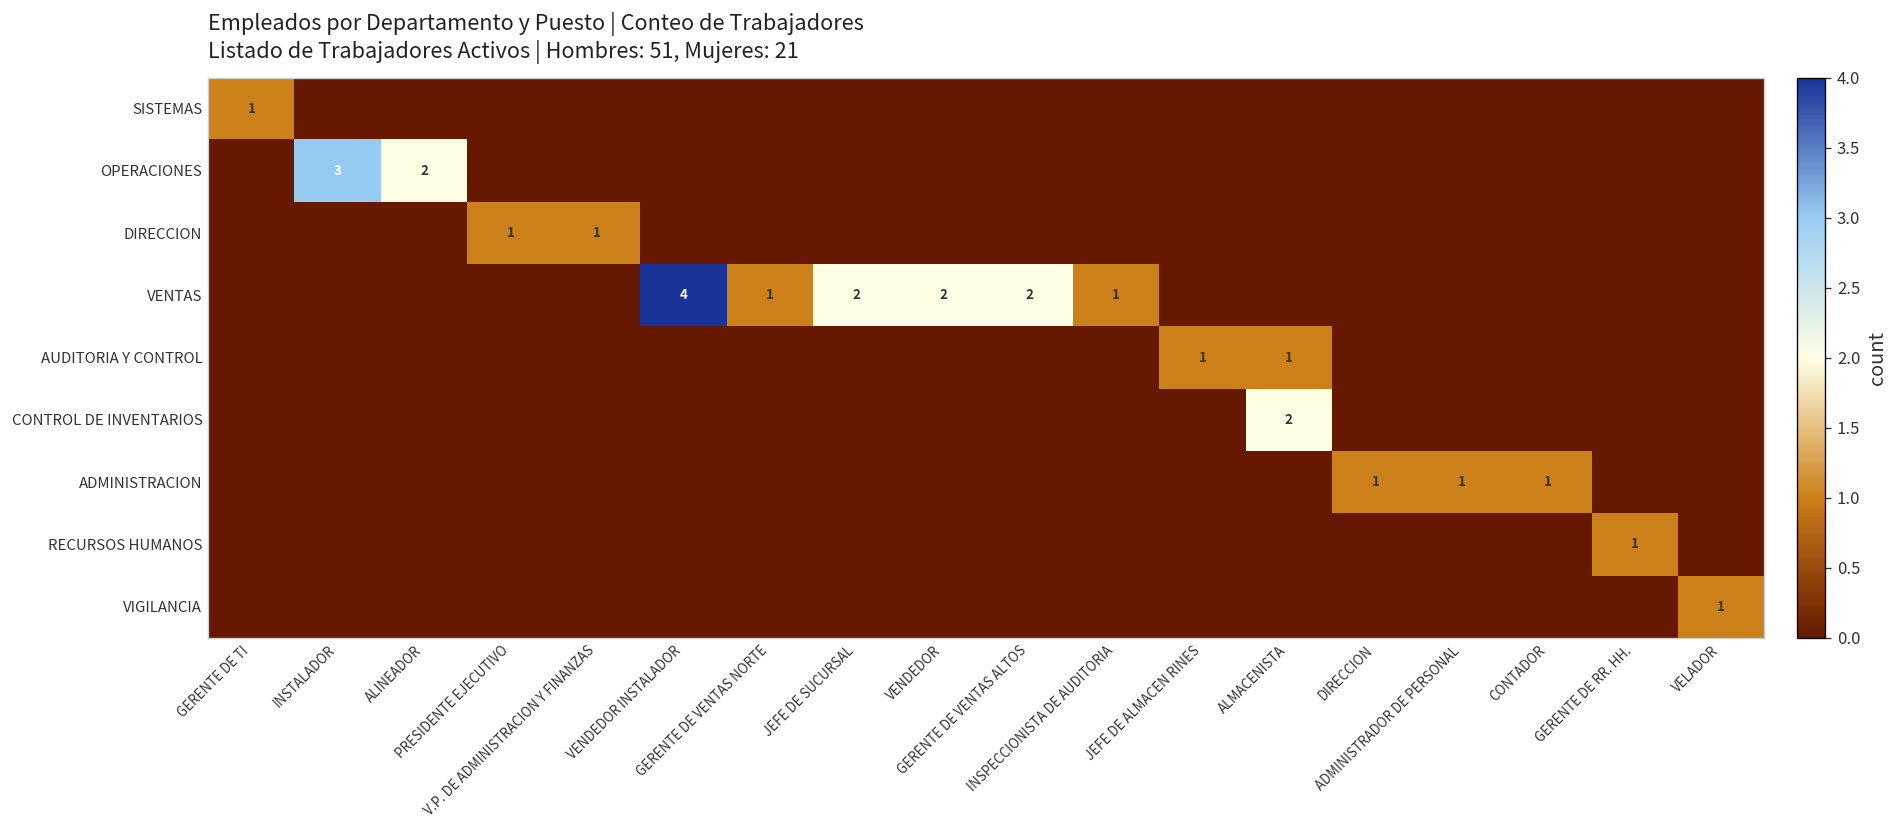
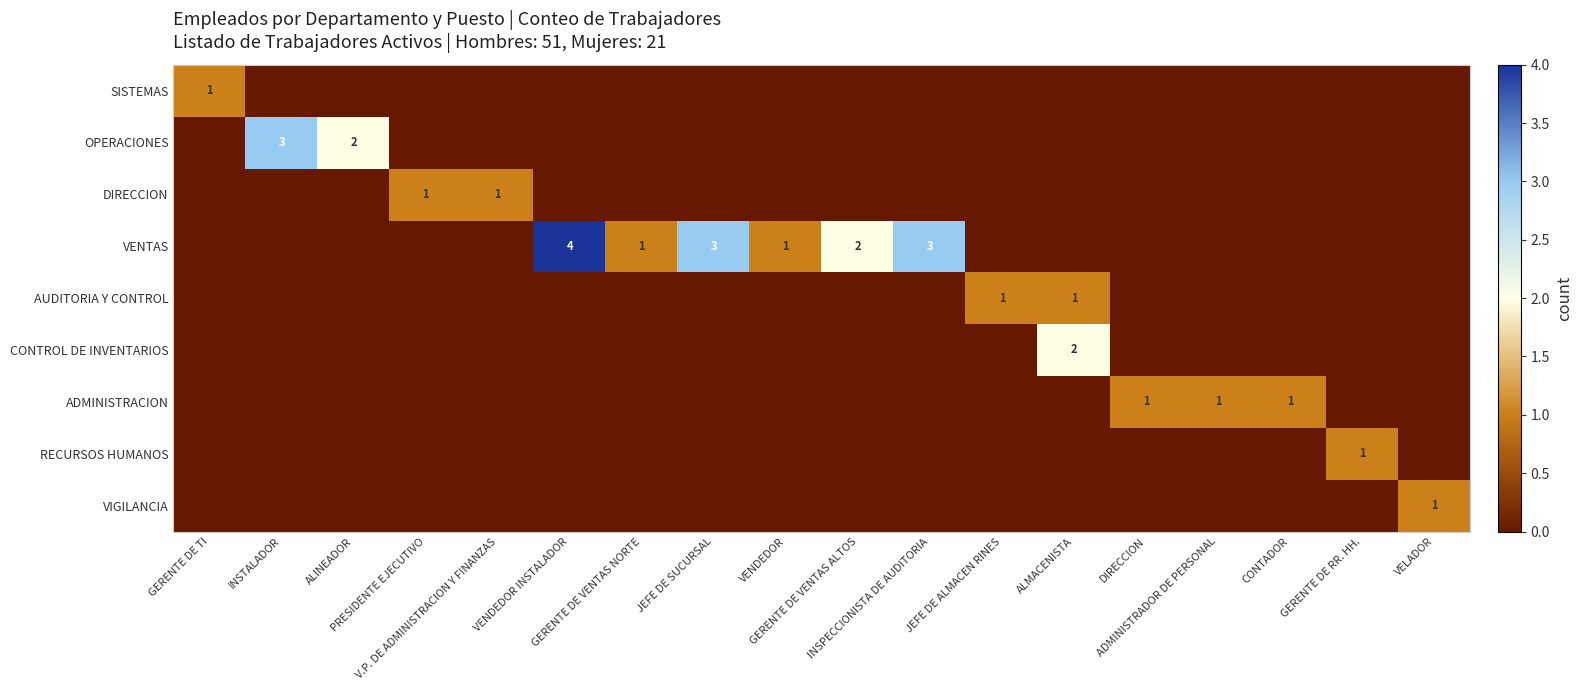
  {
    "SISTEMAS": {
      "GERENTE DE TI": 1
    },
    "OPERACIONES": {
      "INSTALADOR": 3,
      "ALINEADOR": 2
    },
    "DIRECCION": {
      "PRESIDENTE EJECUTIVO": 1,
      "V.P. DE ADMINISTRACION Y FINANZAS": 1
    },
    "VENTAS": {
      "VENDEDOR INSTALADOR": 4,
      "GERENTE DE VENTAS NORTE": 1,
-     "JEFE DE SUCURSAL": 2,
-     "VENDEDOR": 2,
+     "JEFE DE SUCURSAL": 3,
+     "VENDEDOR": 1,
      "GERENTE DE VENTAS ALTOS": 2,
-     "INSPECCIONISTA DE AUDITORIA": 1
+     "INSPECCIONISTA DE AUDITORIA": 3
    },
    "AUDITORIA Y CONTROL": {
      "JEFE DE ALMACEN RINES": 1,
      "ALMACENISTA": 1
    },
    "CONTROL DE INVENTARIOS": {
      "ALMACENISTA": 2
    },
    "ADMINISTRACION": {
      "DIRECCION": 1,
      "ADMINISTRADOR DE PERSONAL": 1,
      "CONTADOR": 1
    },
    "RECURSOS HUMANOS": {
      "GERENTE DE RR. HH.": 1
    },
    "VIGILANCIA": {
      "VELADOR": 1
    }
  }
